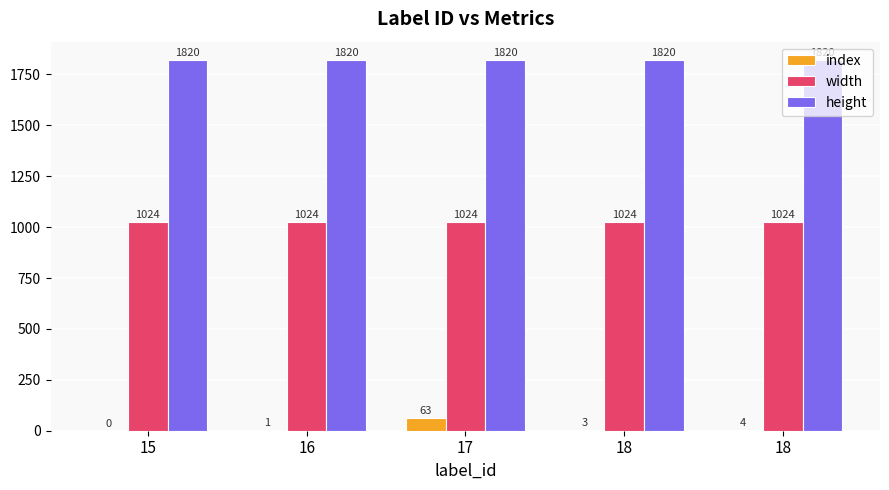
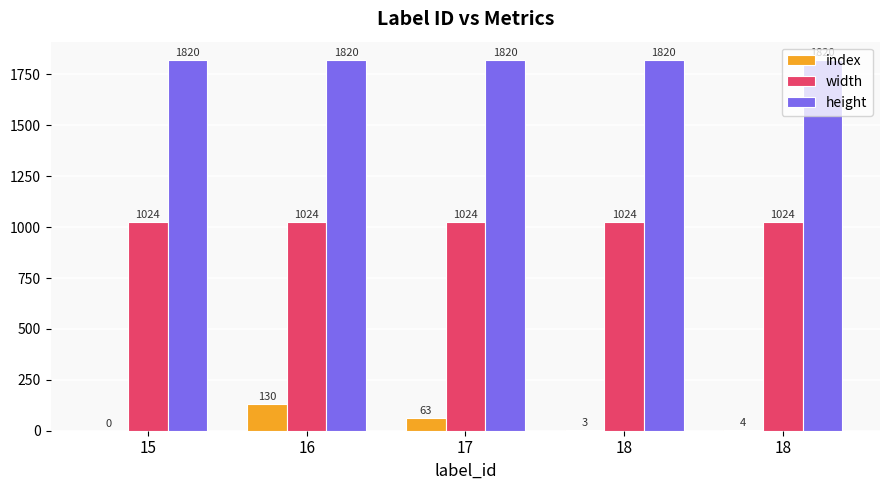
  {
    "index": {
      "15": 0,
-     "16": 1,
+     "16": 130,
      "17": 63
    },
    "width": {
      "15": 1024,
      "16": 1024,
      "17": 1024
    },
    "height": {
      "15": 1820,
      "16": 1820,
      "17": 1820
    }
  }
